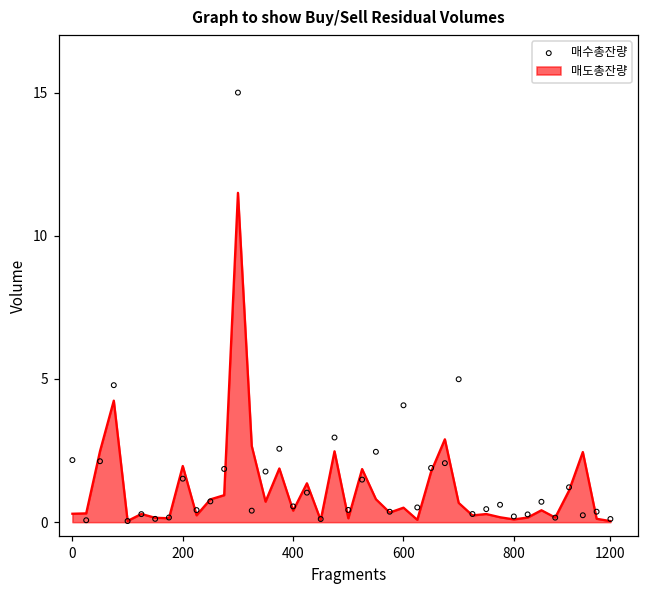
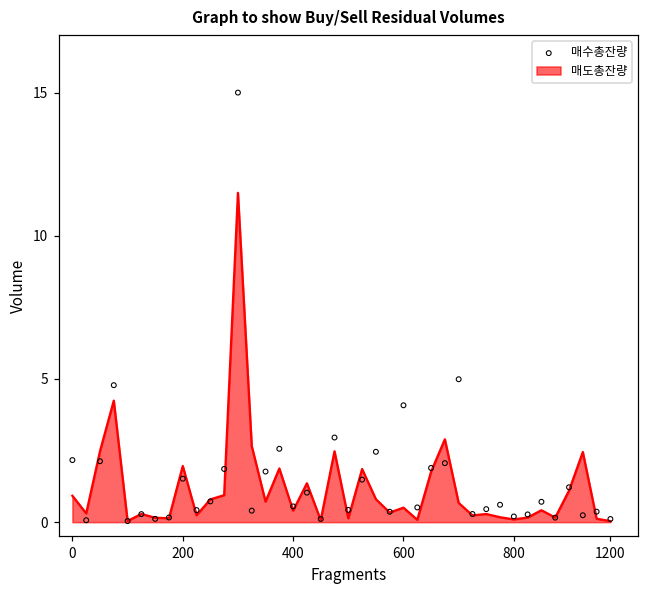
  {
    "매도총잔량": {
-     "0": 0.3,
+     "0": 0.9,
      "200": 2.0,
      "400": 0.4,
      "600": 0.5,
      "800": 0.1
    }
  }
